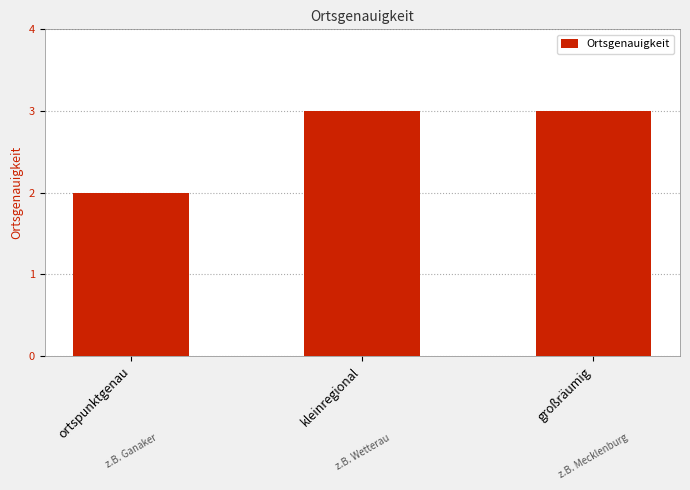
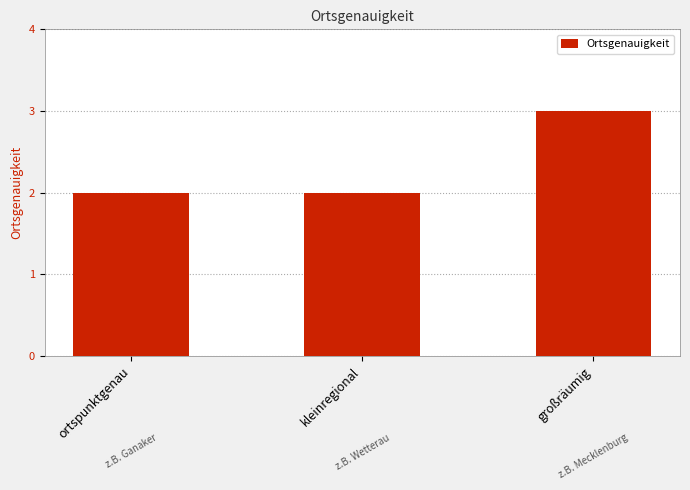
  {
    "ortspunktgenau": 2,
-   "kleinregional": 3,
+   "kleinregional": 2,
    "großräumig": 3
  }
